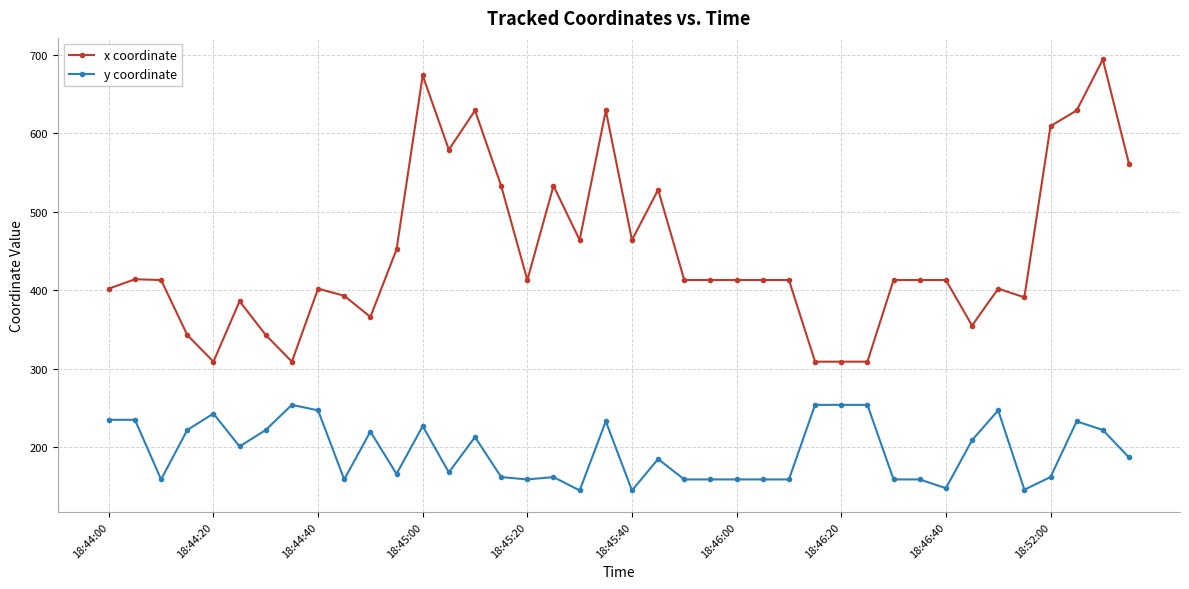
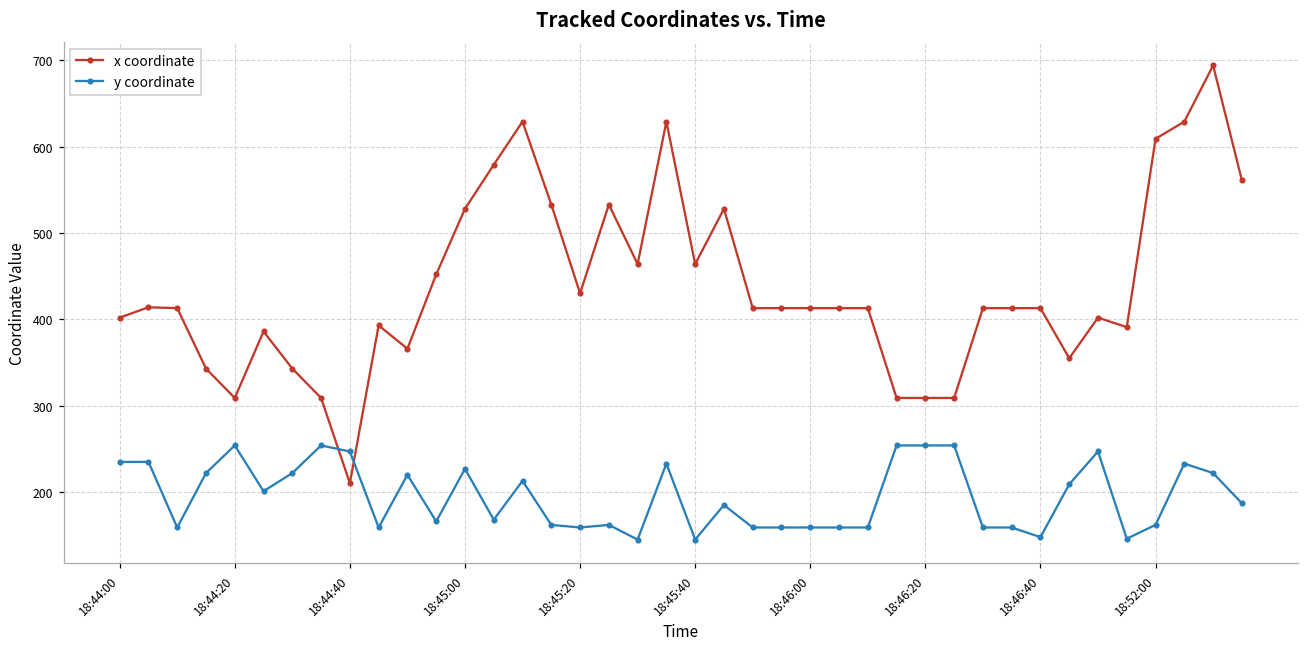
  {
    "x coordinate": {
      "18:44:00": 400,
      "18:44:20": 310,
-     "18:44:40": 400,
-     "18:45:00": 670,
-     "18:45:20": 410,
+     "18:44:40": 210,
+     "18:45:00": 530,
+     "18:45:20": 430,
      "18:45:40": 460,
      "18:46:00": 410,
      "18:46:20": 310,
      "18:46:40": 410,
      "18:52:00": 610
    },
    "y coordinate": {
      "18:44:00": 230,
-     "18:44:20": 240,
+     "18:44:20": 250,
      "18:44:40": 250,
      "18:45:00": 230,
      "18:45:20": 160,
      "18:45:40": 150,
      "18:46:00": 160,
      "18:46:20": 250,
      "18:46:40": 150,
      "18:52:00": 160
    }
  }
